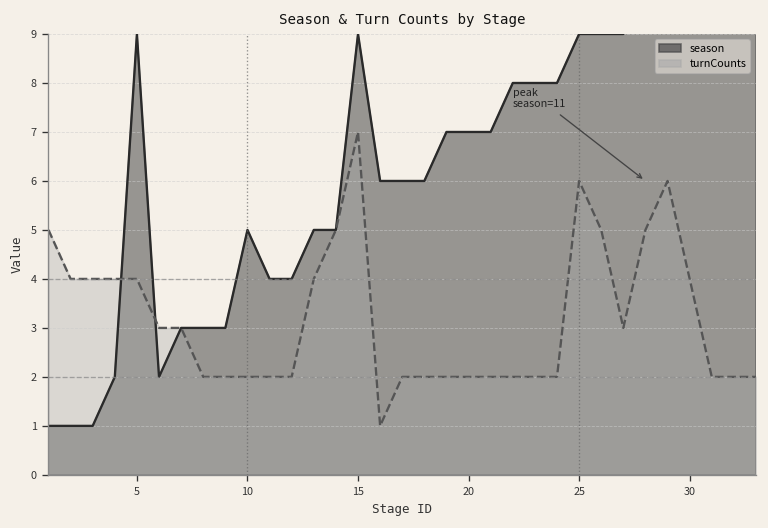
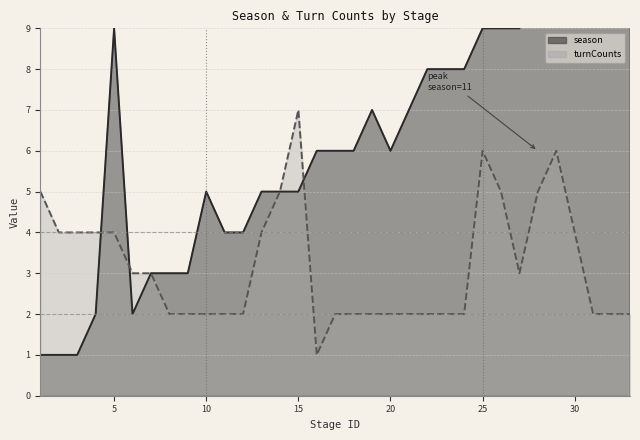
  {
    "season": {
      "5": 9,
      "10": 5,
-     "15": 9,
-     "20": 7,
+     "15": 5,
+     "20": 6,
      "25": 9
    },
    "turnCounts": {
      "5": 4,
      "10": 2,
      "15": 7,
      "20": 2,
      "30": 4
    }
  }
